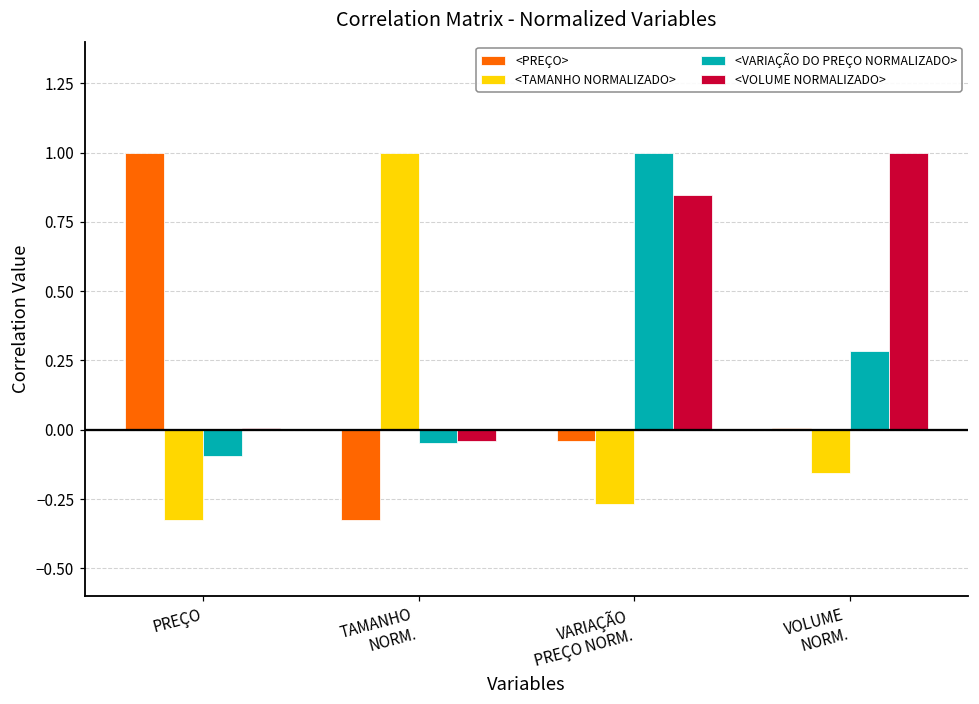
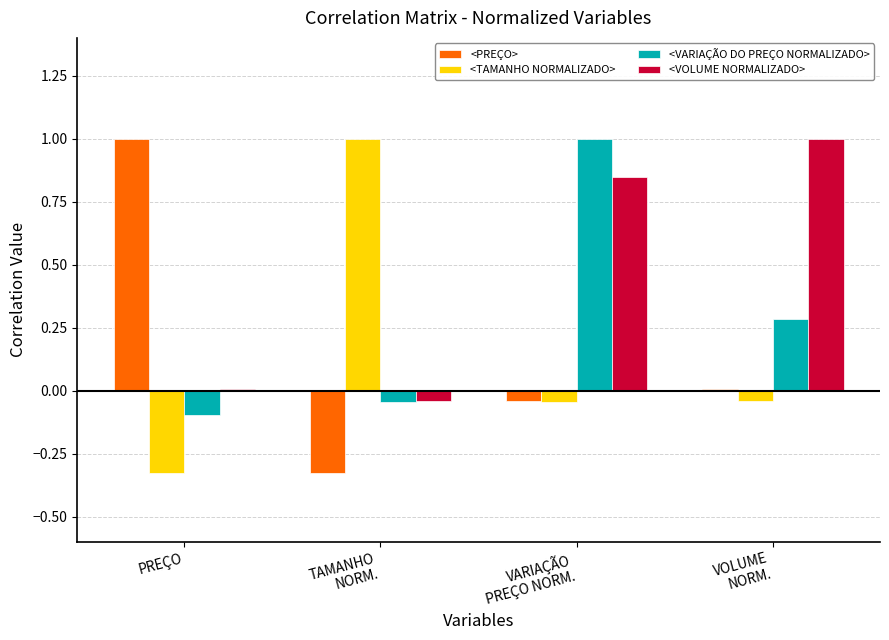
  {
    "<PREÇO>": {
      "PREÇO": 1.00,
      "TAMANHO NORM.": -0.33,
      "VARIAÇÃO PREÇO NORM.": -0.04
    },
    "<TAMANHO NORMALIZADO>": {
      "PREÇO": -0.33,
      "TAMANHO NORM.": 1.00,
-     "VARIAÇÃO PREÇO NORM.": -0.27,
-     "VOLUME NORM.": -0.16
+     "VARIAÇÃO PREÇO NORM.": -0.05,
+     "VOLUME NORM.": -0.04
    },
    "<VARIAÇÃO DO PREÇO NORMALIZADO>": {
      "PREÇO": -0.10,
      "TAMANHO NORM.": -0.05,
      "VARIAÇÃO PREÇO NORM.": 1.00,
      "VOLUME NORM.": 0.28
    },
    "<VOLUME NORMALIZADO>": {
      "TAMANHO NORM.": -0.04,
      "VARIAÇÃO PREÇO NORM.": 0.85,
      "VOLUME NORM.": 1.00
    }
  }
